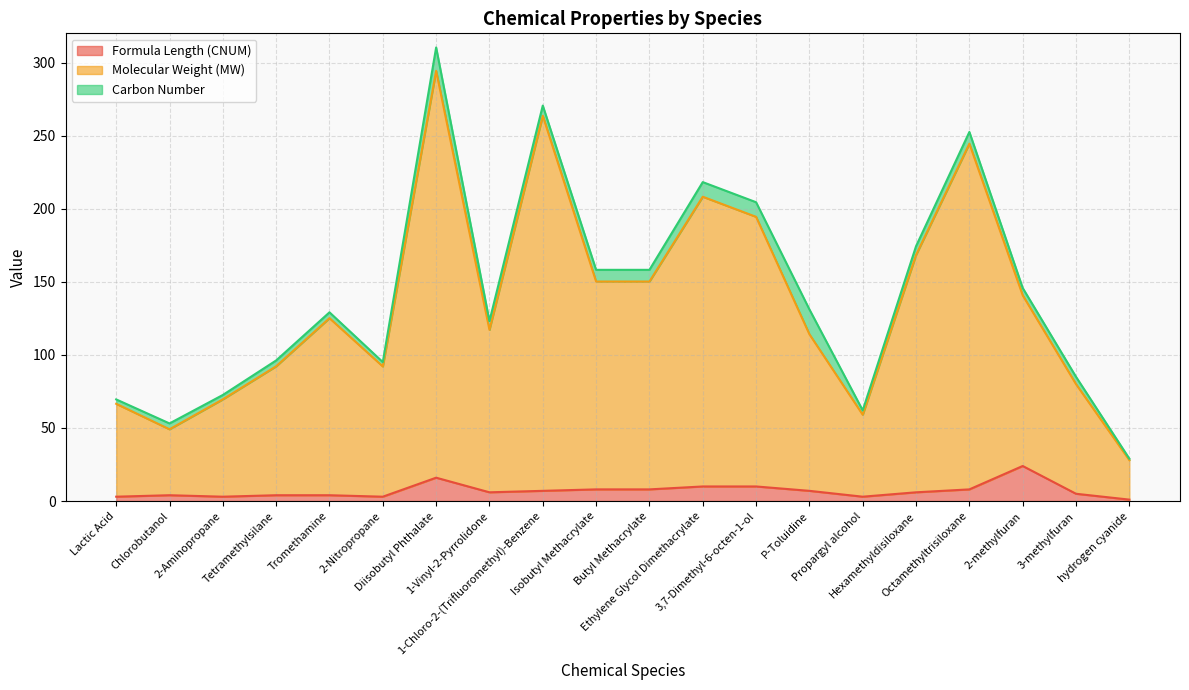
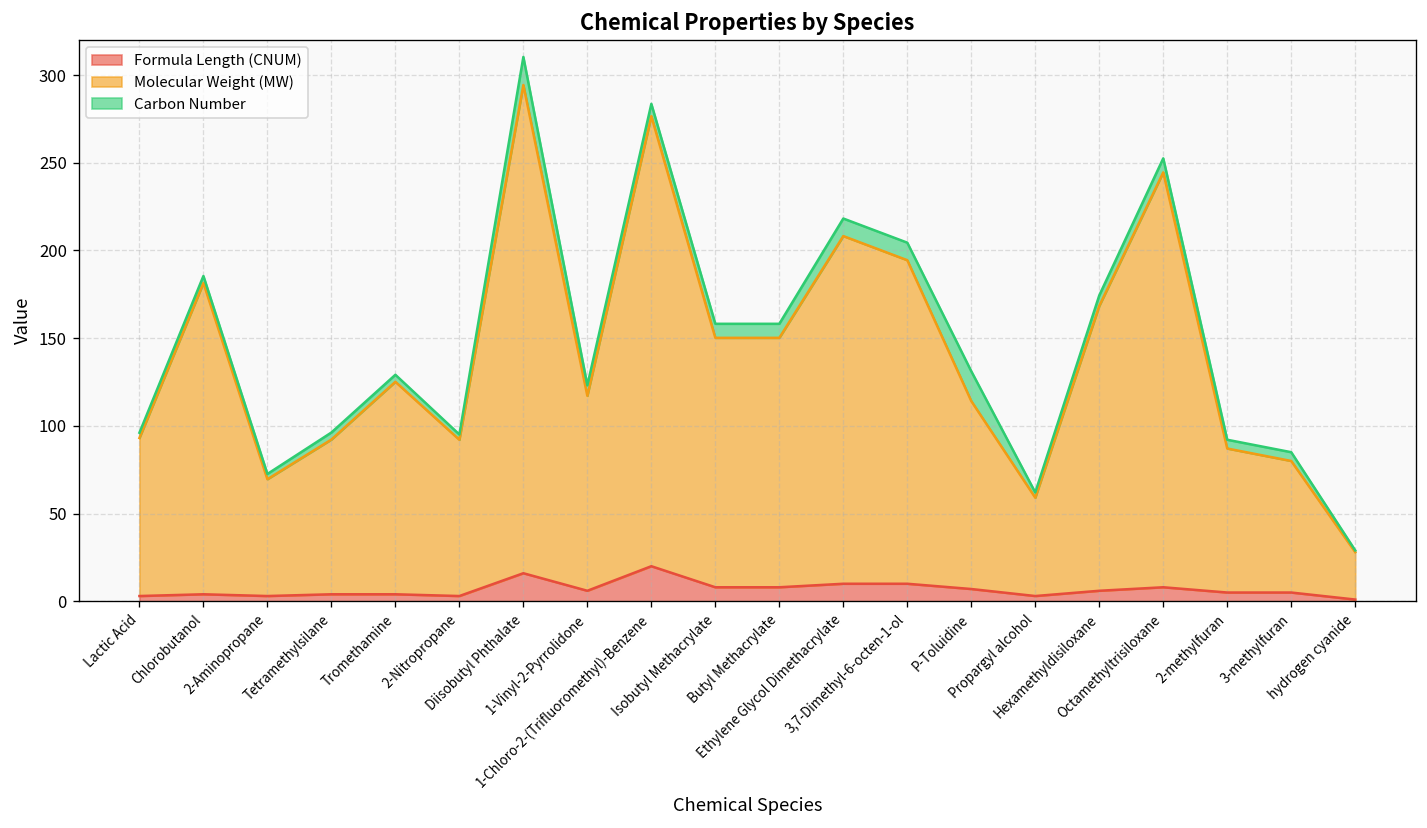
  {
    "Formula Length (CNUM)": {
      "Lactic Acid": 3,
      "Chlorobutanol": 4,
      "2-Aminopropane": 3,
      "Tetramethylsilane": 4,
      "Tromethamine": 4,
      "2-Nitropropane": 3,
      "Diisobutyl Phthalate": 16,
      "1-Vinyl-2-Pyrrolidone": 6,
-     "1-Chloro-2-(Trifluoromethyl)-Benzene": 7,
+     "1-Chloro-2-(Trifluoromethyl)-Benzene": 20,
      "Isobutyl Methacrylate": 8,
      "Butyl Methacrylate": 8,
      "Ethylene Glycol Dimethacrylate": 10,
      "3,7-Dimethyl-6-octen-1-ol": 10,
      "P-Toluidine": 7,
      "Propargyl alcohol": 3,
      "Hexamethyldisiloxane": 6,
      "Octamethyltrisiloxane": 8,
-     "2-methylfuran": 24,
+     "2-methylfuran": 5,
      "3-methylfuran": 5,
      "hydrogen cyanide": 1
    },
    "Molecular Weight (MW)": {
-     "Lactic Acid": 64,
-     "Chlorobutanol": 45,
+     "Lactic Acid": 90,
+     "Chlorobutanol": 177,
      "2-Aminopropane": 67,
      "Tetramethylsilane": 88,
      "Tromethamine": 121,
      "2-Nitropropane": 89,
      "Diisobutyl Phthalate": 278,
      "1-Vinyl-2-Pyrrolidone": 111,
      "1-Chloro-2-(Trifluoromethyl)-Benzene": 257,
      "Isobutyl Methacrylate": 142,
      "Butyl Methacrylate": 142,
      "Ethylene Glycol Dimethacrylate": 198,
      "3,7-Dimethyl-6-octen-1-ol": 184,
      "P-Toluidine": 107,
      "Propargyl alcohol": 56,
      "Hexamethyldisiloxane": 162,
      "Octamethyltrisiloxane": 237,
-     "2-methylfuran": 117,
+     "2-methylfuran": 82,
      "3-methylfuran": 75
    },
    "Carbon Number": {
      "Lactic Acid": 3,
      "Chlorobutanol": 4,
      "2-Aminopropane": 3,
      "Tetramethylsilane": 4,
      "Tromethamine": 4,
      "2-Nitropropane": 3,
      "Diisobutyl Phthalate": 16,
      "1-Vinyl-2-Pyrrolidone": 6,
      "1-Chloro-2-(Trifluoromethyl)-Benzene": 7,
      "Isobutyl Methacrylate": 8,
      "Butyl Methacrylate": 8,
      "Ethylene Glycol Dimethacrylate": 10,
      "3,7-Dimethyl-6-octen-1-ol": 10,
      "P-Toluidine": 17,
      "Propargyl alcohol": 3,
      "Hexamethyldisiloxane": 6,
      "Octamethyltrisiloxane": 8,
      "2-methylfuran": 5,
      "3-methylfuran": 5
    }
  }
